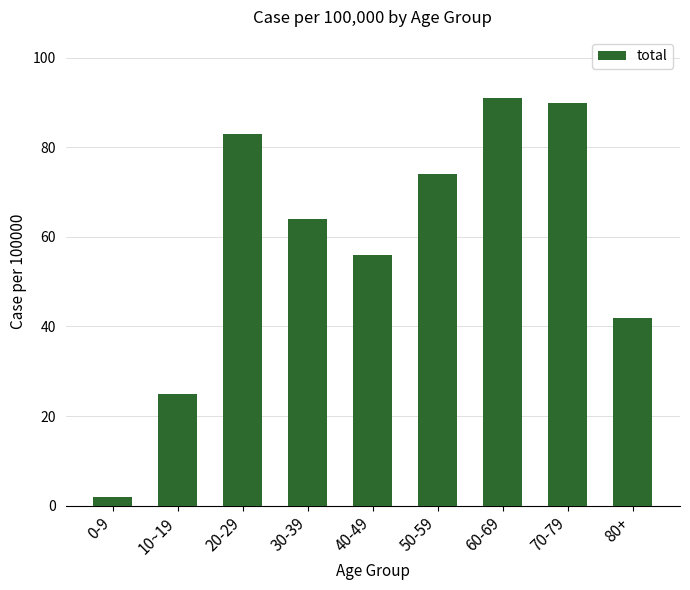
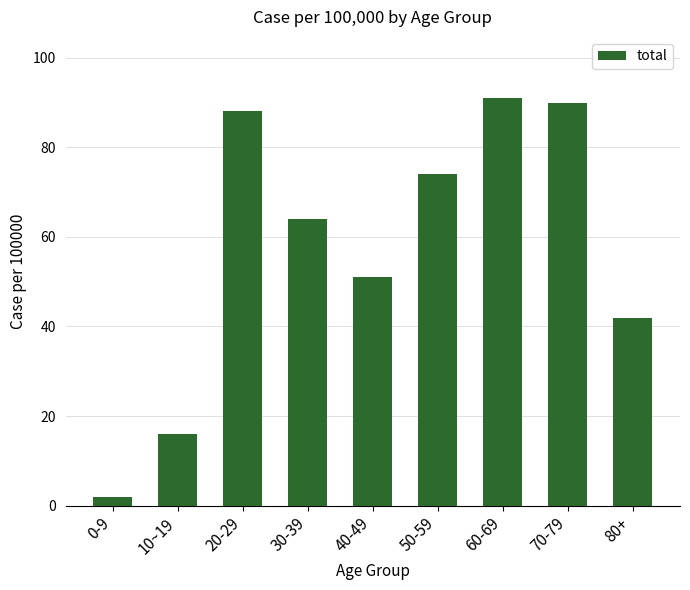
  {
    "0-9": 2,
-   "10~19": 25,
-   "20-29": 83,
+   "10~19": 16,
+   "20-29": 88,
    "30-39": 64,
-   "40-49": 56,
+   "40-49": 51,
    "50-59": 74,
    "60-69": 91,
    "70-79": 90,
    "80+": 42
  }
